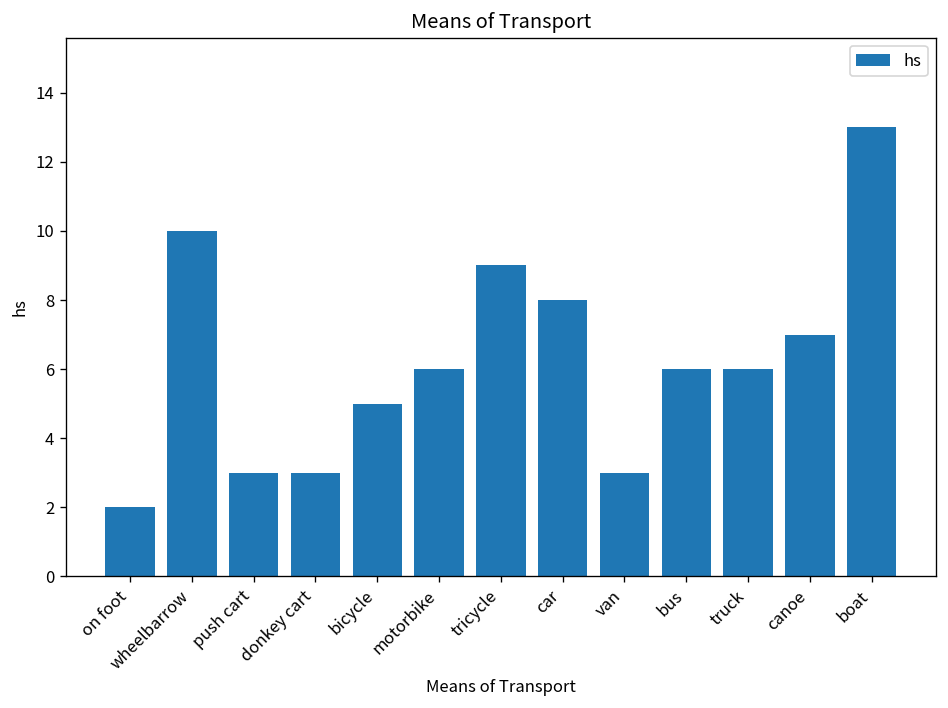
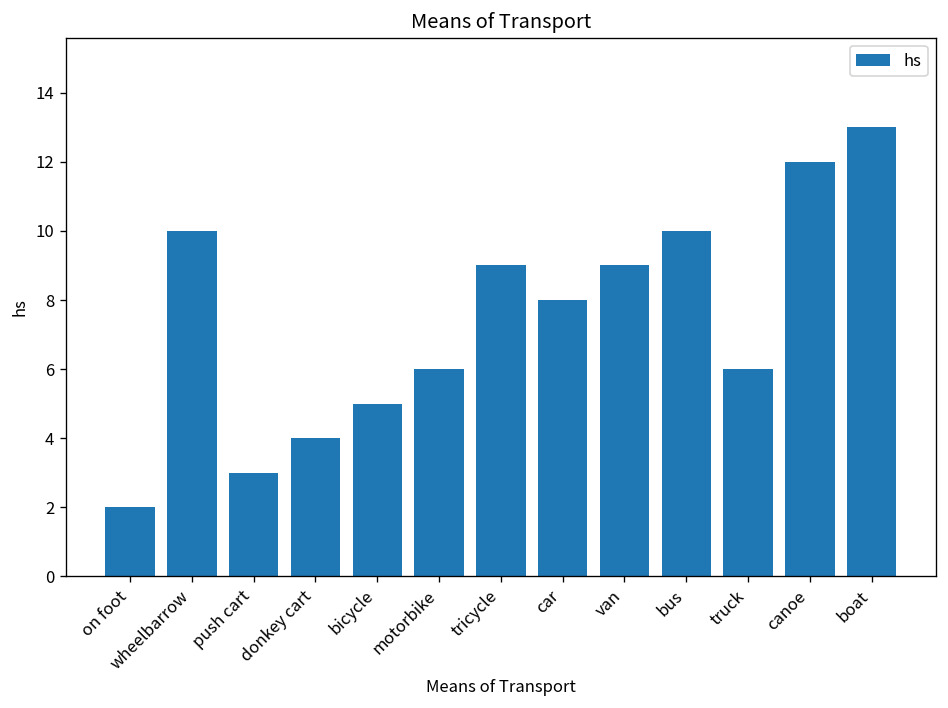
  {
    "on foot": 2,
    "wheelbarrow": 10,
    "push cart": 3,
-   "donkey cart": 3,
+   "donkey cart": 4,
    "bicycle": 5,
    "motorbike": 6,
    "tricycle": 9,
    "car": 8,
-   "van": 3,
-   "bus": 6,
+   "van": 9,
+   "bus": 10,
    "truck": 6,
-   "canoe": 7,
+   "canoe": 12,
    "boat": 13
  }
